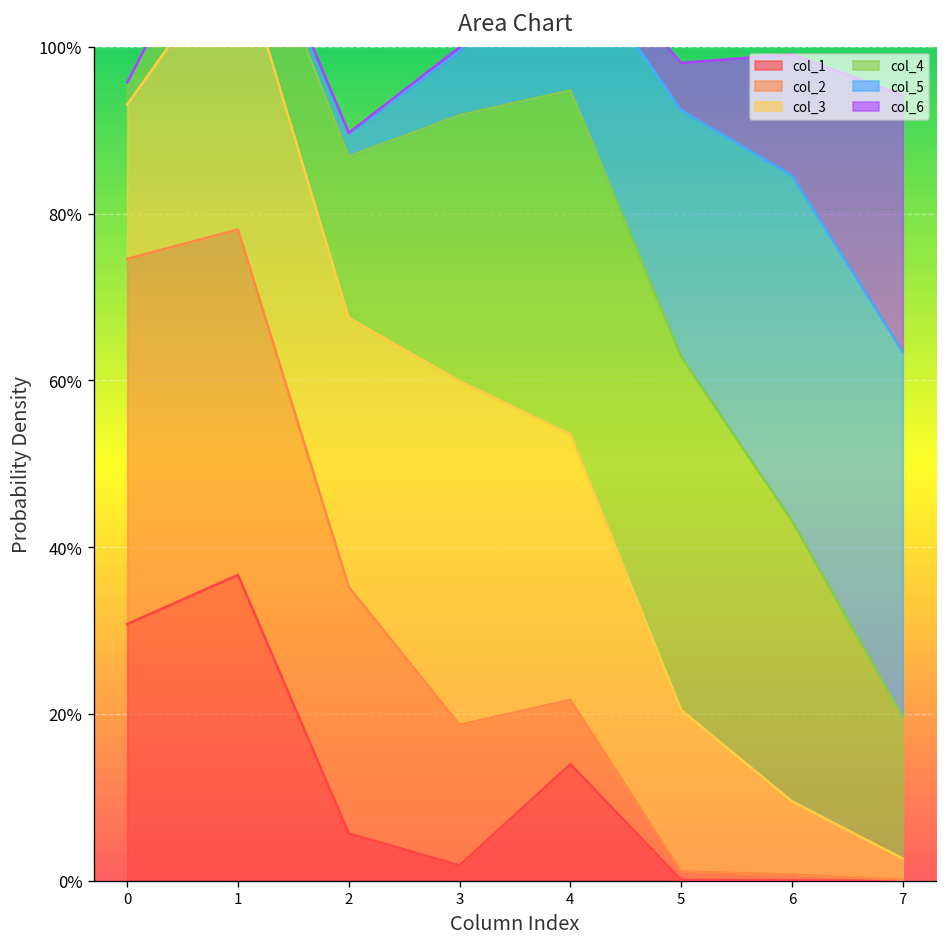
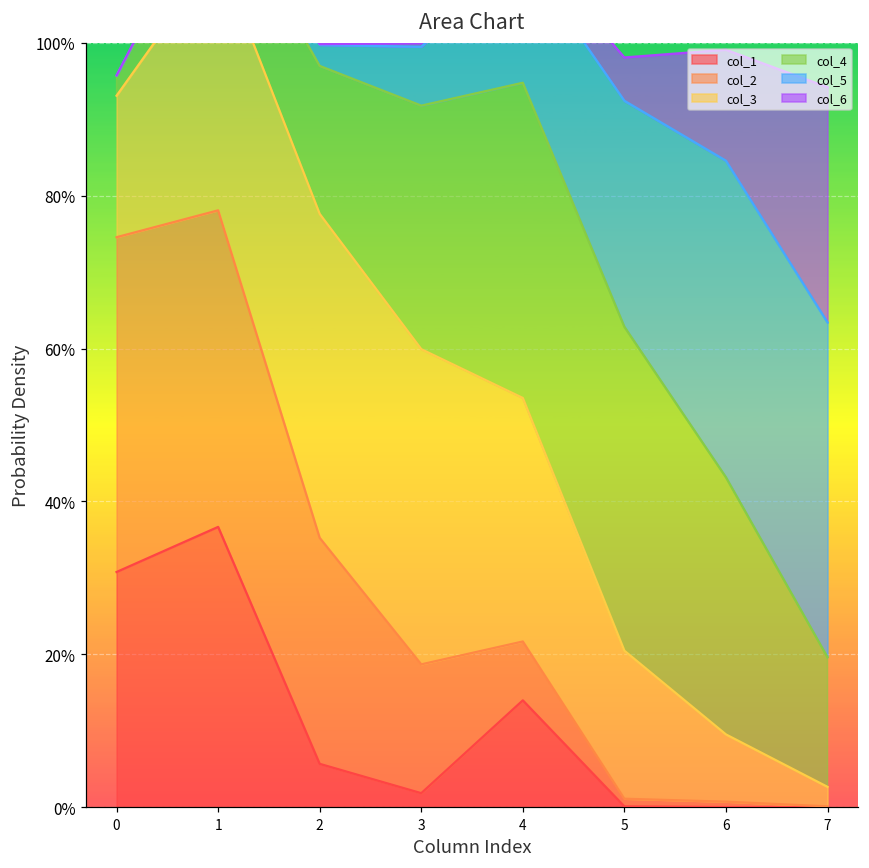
  {
    "col_1": {
      "0": "31%",
      "1": "37%",
      "2": "6%",
      "3": "2%",
      "4": "14%",
      "5": "0%",
      "6": "0%"
    },
    "col_2": {
      "0": "44%",
      "1": "41%",
      "2": "30%",
      "3": "17%",
      "4": "8%",
      "5": "1%",
      "6": "1%"
    },
    "col_3": {
      "0": "19%",
-     "2": "32%",
+     "2": "42%",
      "3": "41%",
      "4": "32%",
      "5": "19%",
      "6": "9%",
      "7": "3%"
    },
    "col_4": {
      "2": "19%",
      "3": "32%",
      "4": "41%",
      "5": "42%",
      "6": "34%",
      "7": "17%"
    },
    "col_5": {
      "3": "8%",
      "5": "30%",
      "6": "41%",
      "7": "44%"
    },
    "col_6": {
      "3": "0%",
      "5": "6%"
    }
  }
